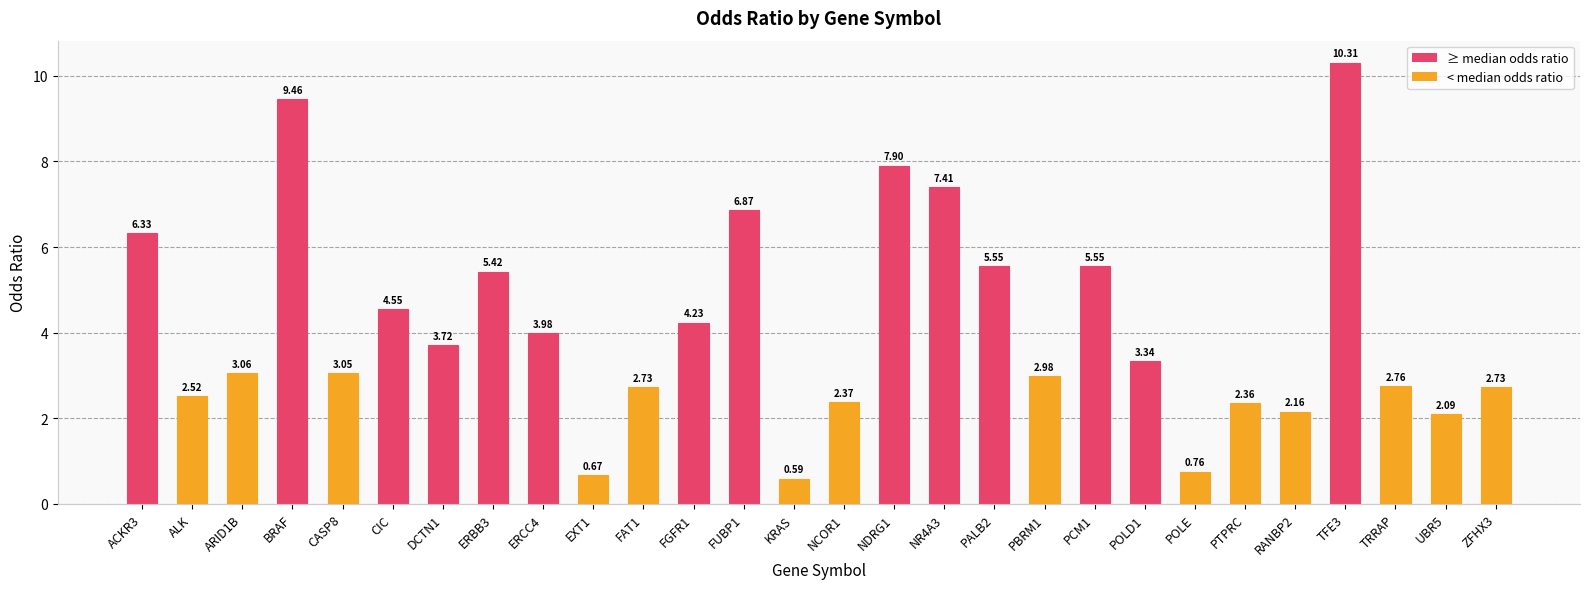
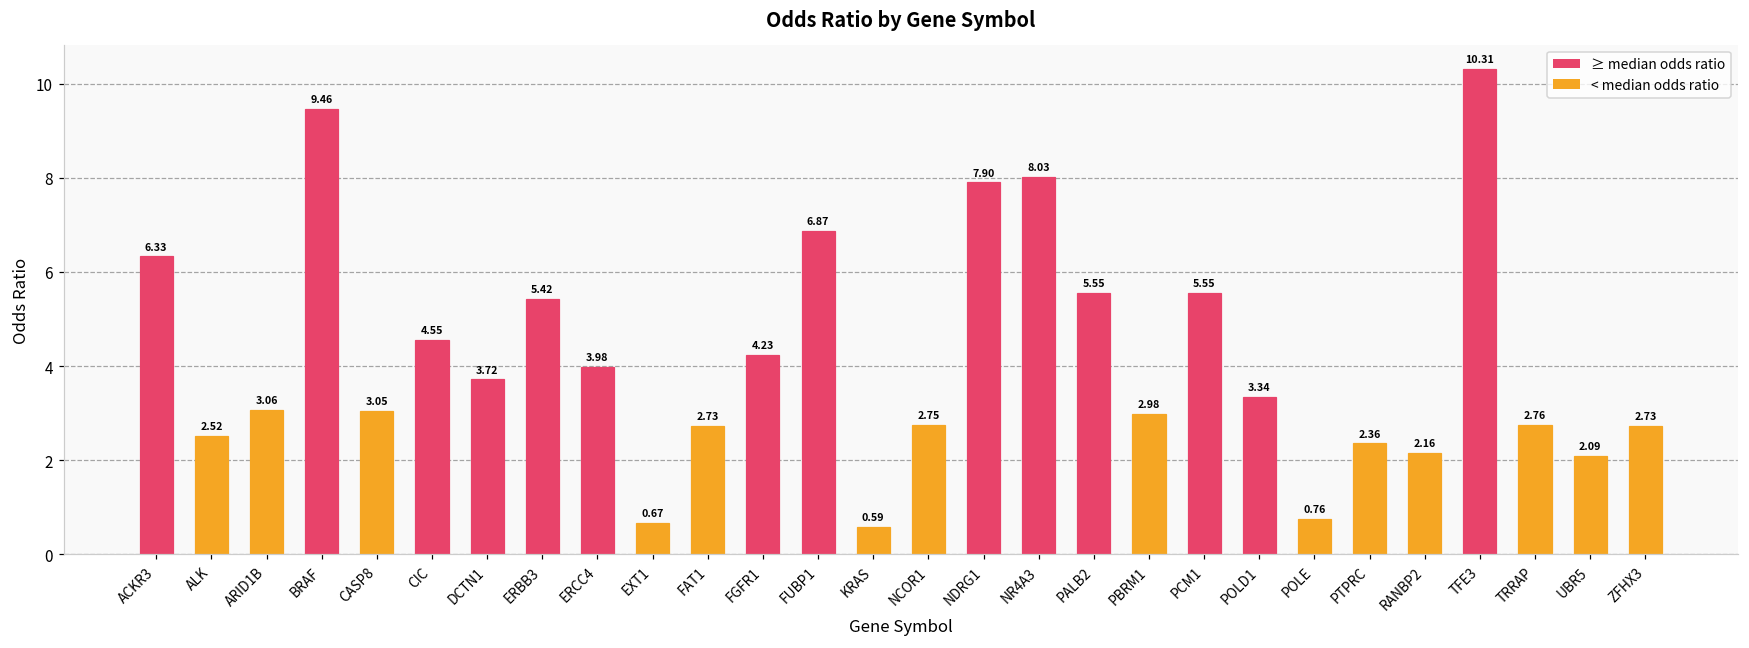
  {
    "ACKR3": 6.33,
    "ALK": 2.52,
    "ARID1B": 3.06,
    "BRAF": 9.46,
    "CASP8": 3.05,
    "CIC": 4.55,
    "DCTN1": 3.72,
    "ERBB3": 5.42,
    "ERCC4": 3.98,
    "EXT1": 0.67,
    "FAT1": 2.73,
    "FGFR1": 4.23,
    "FUBP1": 6.87,
    "KRAS": 0.59,
-   "NCOR1": 2.37,
+   "NCOR1": 2.75,
    "NDRG1": 7.90,
-   "NR4A3": 7.41,
+   "NR4A3": 8.03,
    "PALB2": 5.55,
    "PBRM1": 2.98,
    "PCM1": 5.55,
    "POLD1": 3.34,
    "POLE": 0.76,
    "PTPRC": 2.36,
    "RANBP2": 2.16,
    "TFE3": 10.31,
    "TRRAP": 2.76,
    "UBR5": 2.09,
    "ZFHX3": 2.73
  }
